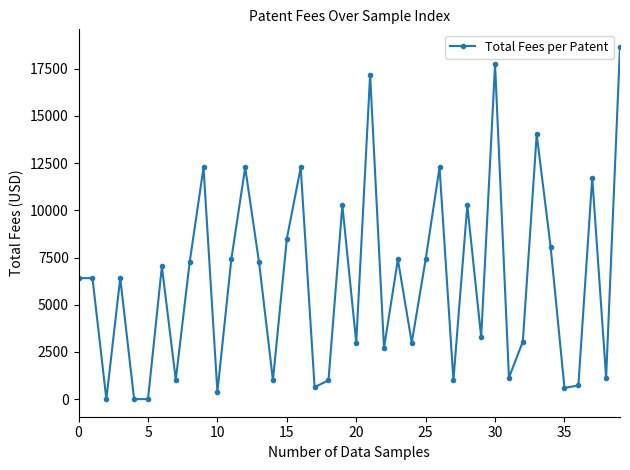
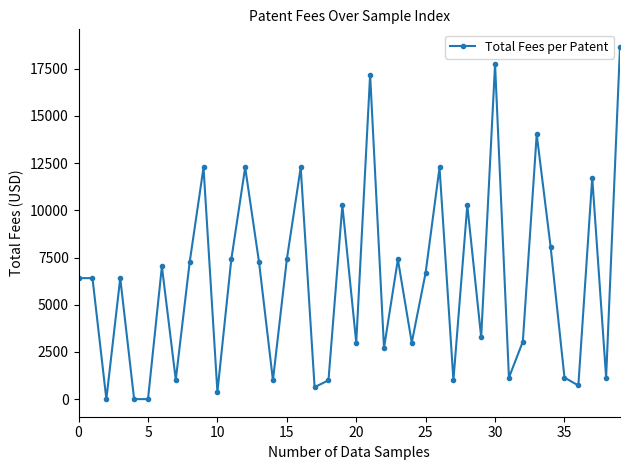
  {
    "0": 6400,
    "5": 0,
    "10": 400,
-   "15": 8500,
+   "15": 7400,
    "20": 3000,
-   "25": 7400,
+   "25": 6700,
    "30": 17700,
-   "35": 600
+   "35": 1100
  }
